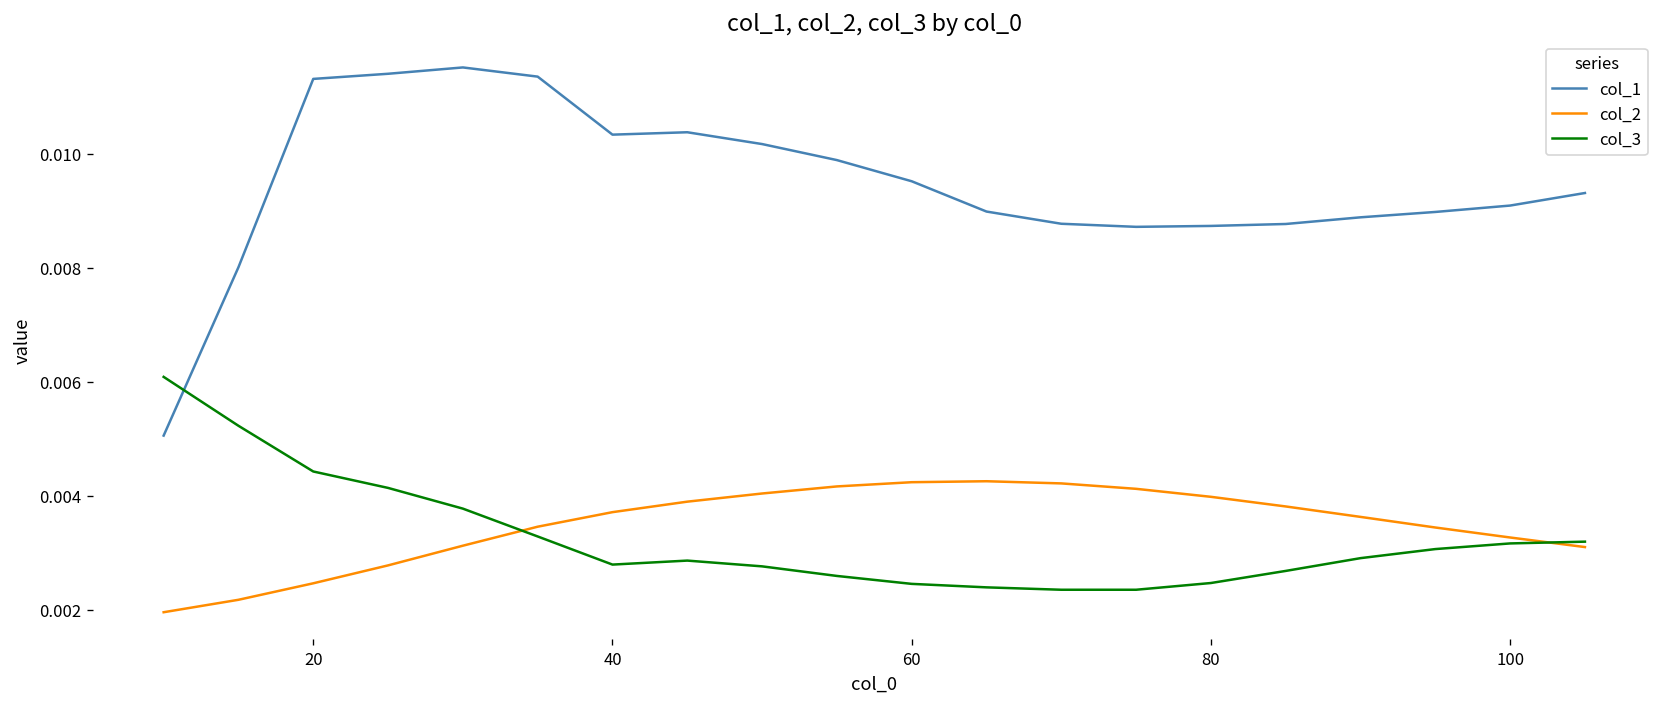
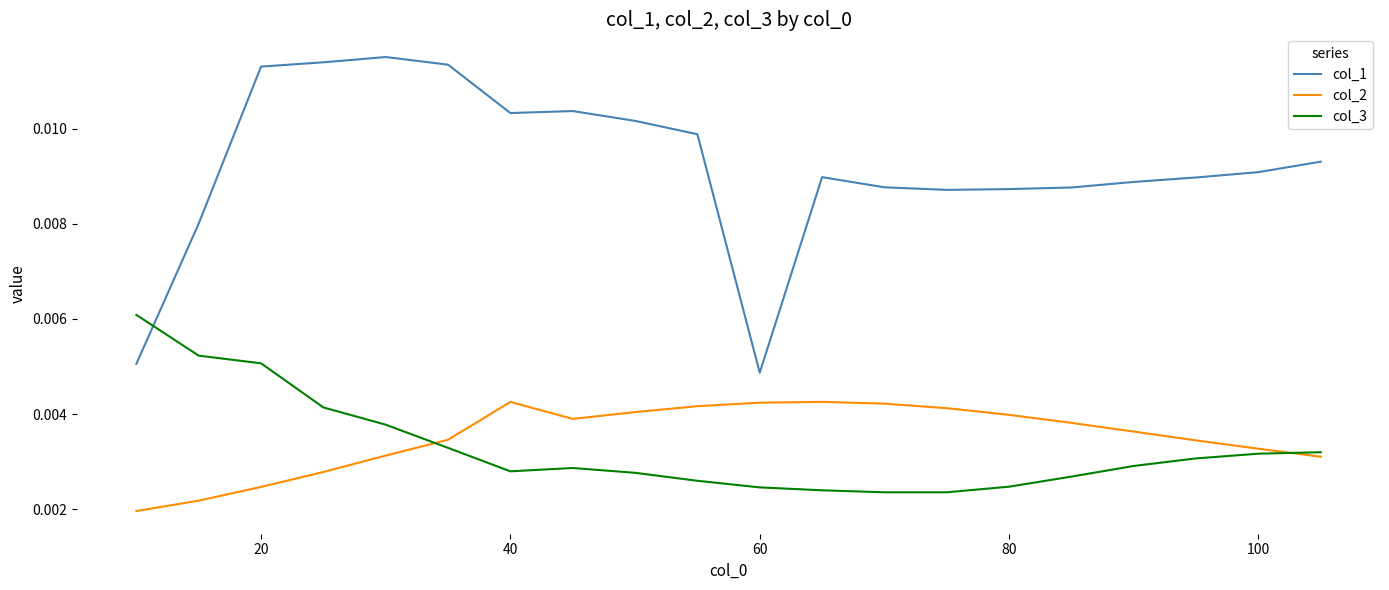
  {
    "col_1": {
      "20": 0.0113,
      "40": 0.0103,
-     "60": 0.0095,
+     "60": 0.0049,
      "80": 0.0087,
      "100": 0.0091
    },
    "col_2": {
      "20": 0.0025,
-     "40": 0.0037,
+     "40": 0.0043,
      "60": 0.0042,
      "80": 0.0040,
      "100": 0.0033
    },
    "col_3": {
-     "20": 0.0044,
+     "20": 0.0051,
      "40": 0.0028,
      "60": 0.0025,
      "80": 0.0025,
      "100": 0.0032
    }
  }
